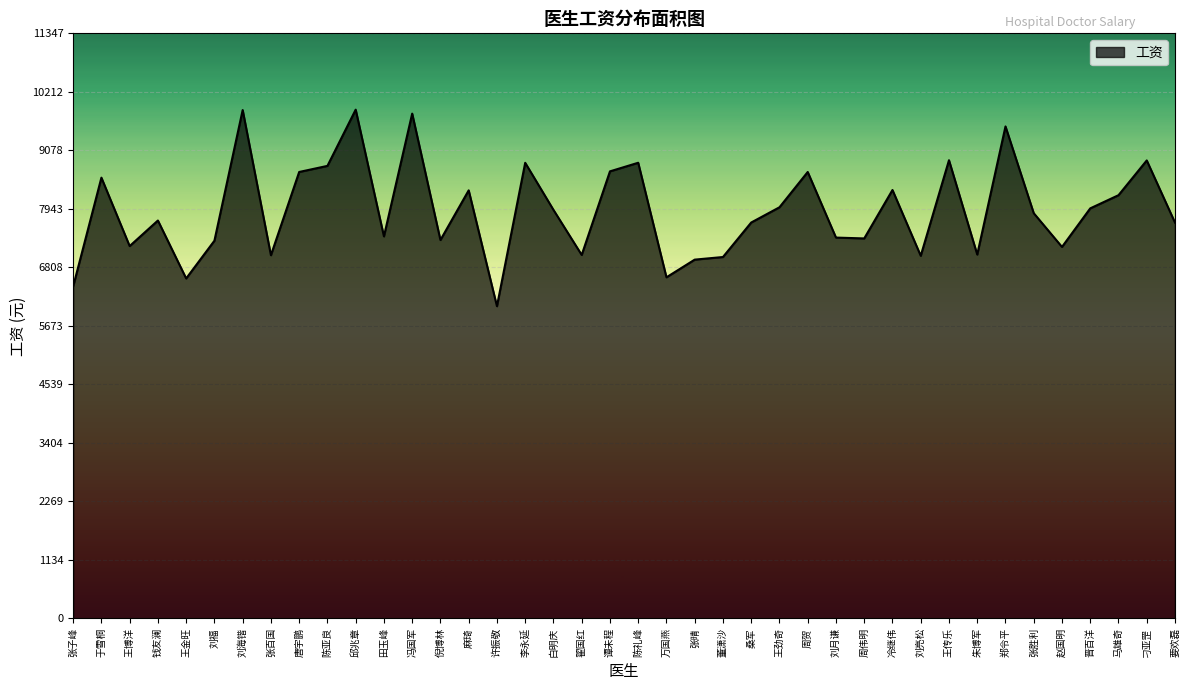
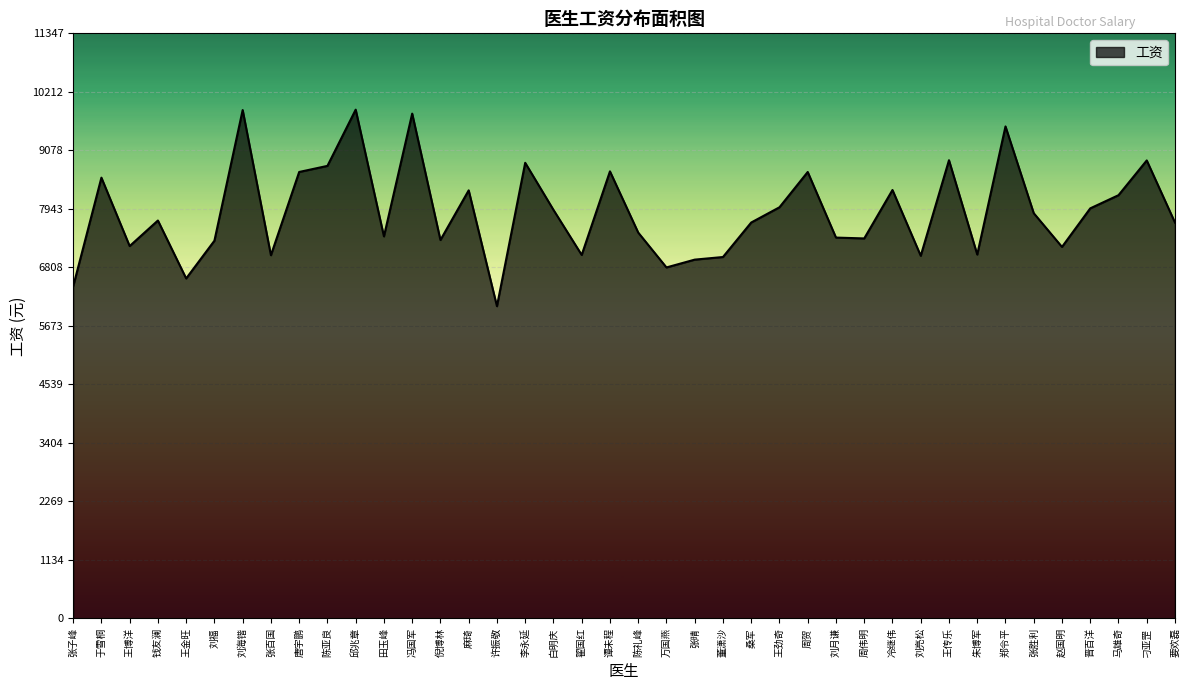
  {
    "张子峰": 6400,
    "于雪桐": 8500,
    "王博洋": 7200,
    "钱友澜": 7700,
    "王金旺": 6600,
    "刘福": 7300,
    "刘海锴": 9900,
    "张百国": 7000,
    "唐宇鹏": 8700,
    "陈亚良": 8800,
    "邱兆章": 9900,
    "田玉峰": 7400,
    "冯国军": 9800,
    "倪博林": 7300,
    "麻琦": 8300,
    "许振敬": 6100,
    "李永延": 8800,
    "白明庆": 7900,
    "翟国红": 7000,
    "谭未程": 8700,
-   "陈礼峰": 8800,
-   "万国燕": 6600,
+   "陈礼峰": 7500,
+   "万国燕": 6800,
    "张晴": 7000,
    "董潇沙": 7000,
    "桑军": 7700,
    "王劲奇": 8000,
    "周贺": 8700,
    "刘月谦": 7400,
    "周伟明": 7400,
    "冷继伟": 8300,
    "刘亮松": 7000,
    "王传乐": 8900,
    "朱博军": 7100,
    "郑令平": 9500,
    "张胜利": 7900,
    "赵国明": 7200,
    "晋百洋": 8000,
    "马雄奇": 8200,
    "刁亚罡": 8900,
    "要欢磊": 7700
  }
